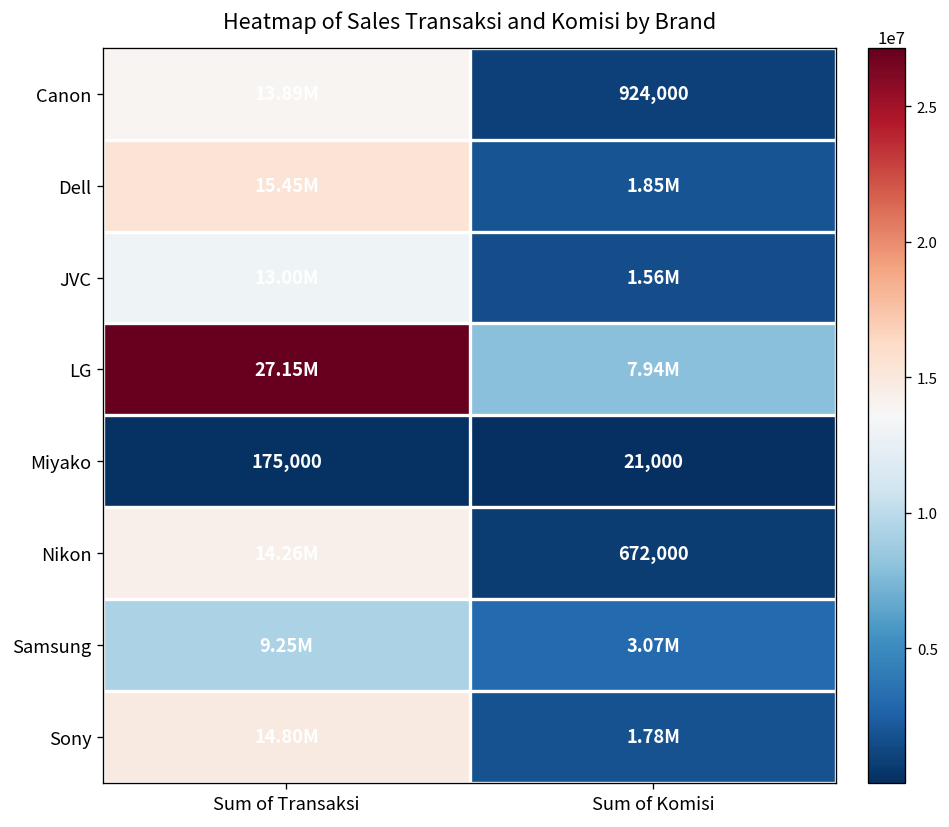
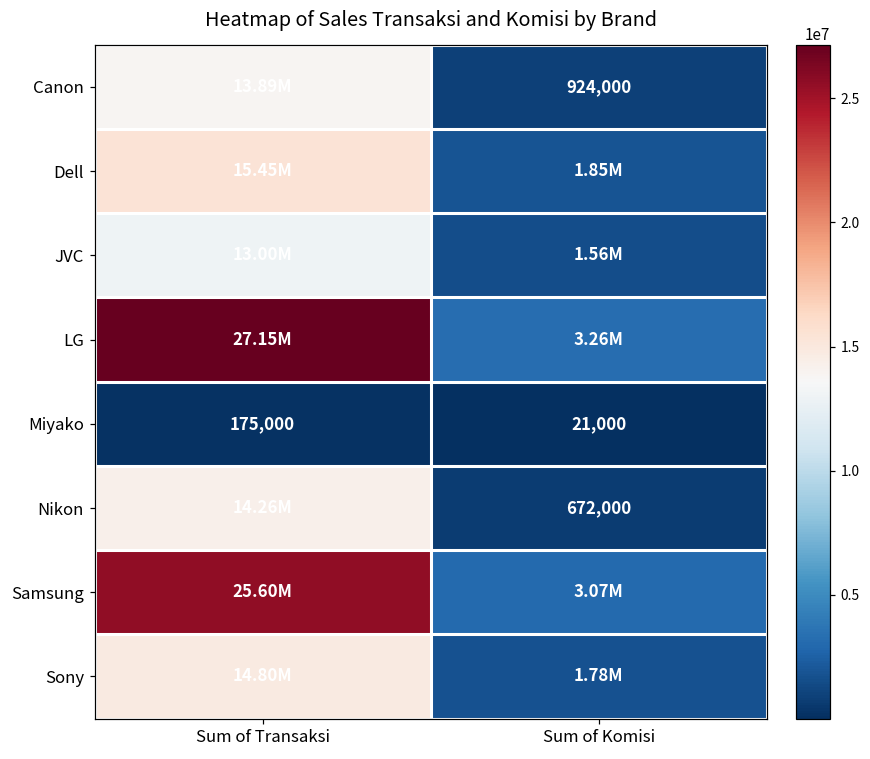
  {
    "Canon": {
      "Sum of Komisi": "924,000"
    },
    "Dell": {
      "Sum of Komisi": "1.85M"
    },
    "JVC": {
      "Sum of Komisi": "1.56M"
    },
    "LG": {
      "Sum of Transaksi": "27.15M",
-     "Sum of Komisi": "7.94M"
+     "Sum of Komisi": "3.26M"
    },
    "Miyako": {
      "Sum of Transaksi": "175,000",
      "Sum of Komisi": "21,000"
    },
    "Nikon": {
      "Sum of Komisi": "672,000"
    },
    "Samsung": {
-     "Sum of Transaksi": "9.25M",
+     "Sum of Transaksi": "25.60M",
      "Sum of Komisi": "3.07M"
    },
    "Sony": {
      "Sum of Komisi": "1.78M"
    }
  }
